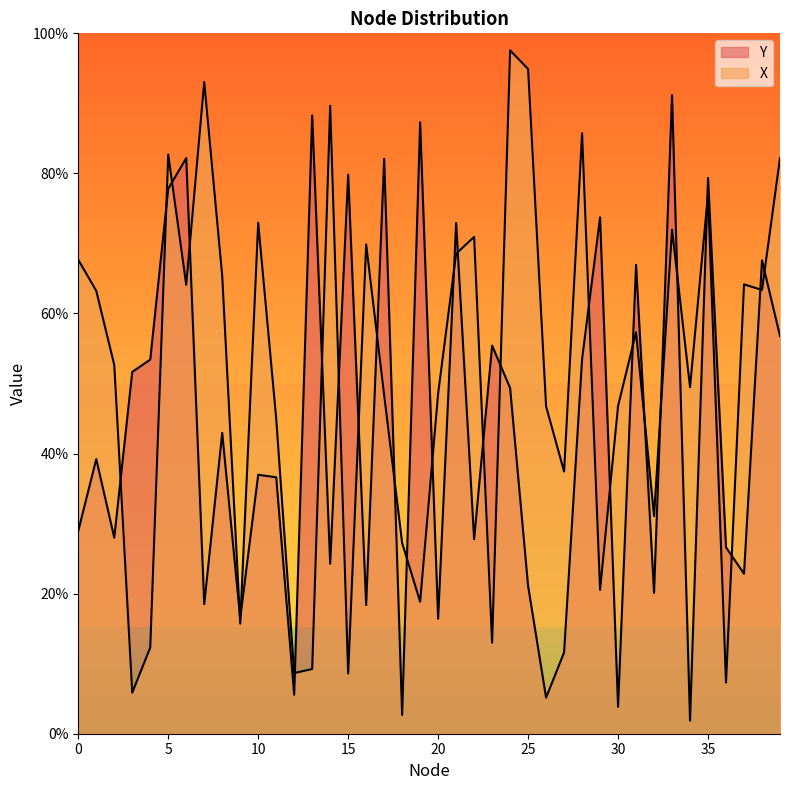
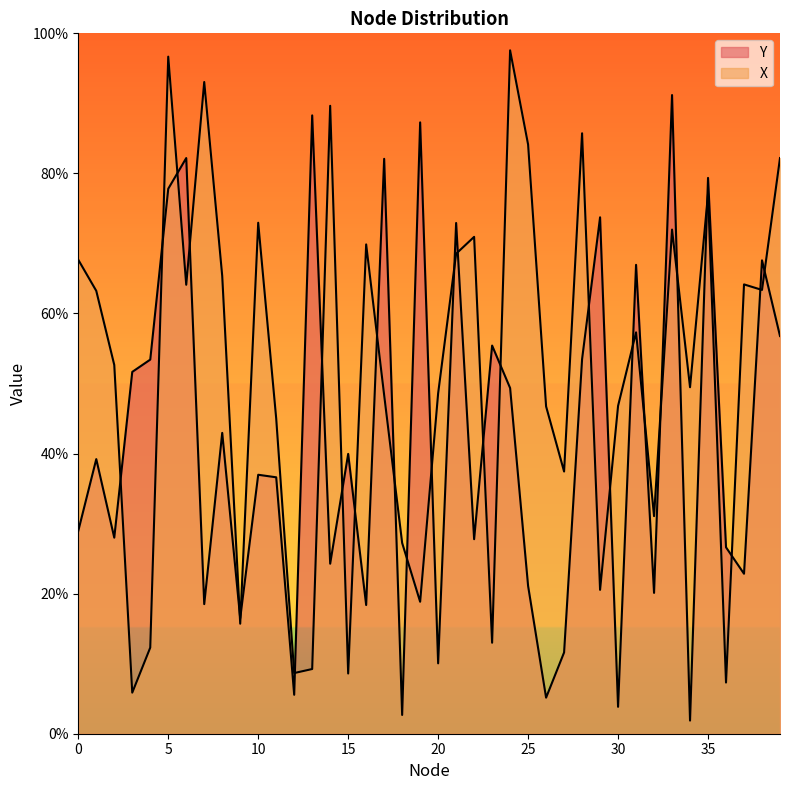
  {
    "Y": {
      "0": "29%",
      "5": "78%",
      "10": "37%",
-     "15": "80%",
-     "20": "16%",
+     "15": "40%",
+     "20": "10%",
      "25": "21%",
      "30": "4%",
      "35": "79%"
    },
    "X": {
      "0": "68%",
-     "5": "83%",
+     "5": "97%",
      "10": "73%",
      "15": "9%",
      "20": "49%",
-     "25": "95%",
+     "25": "84%",
      "30": "47%",
      "35": "77%"
    }
  }
